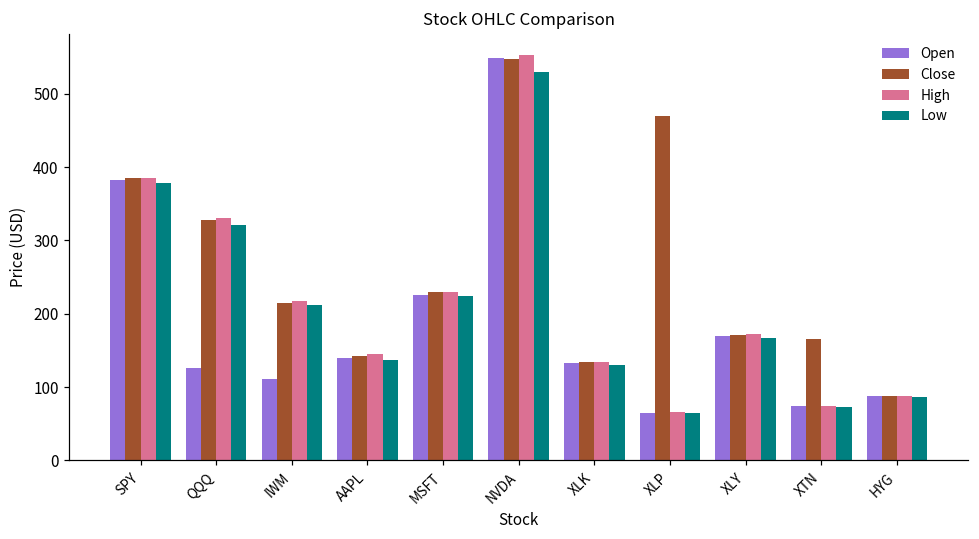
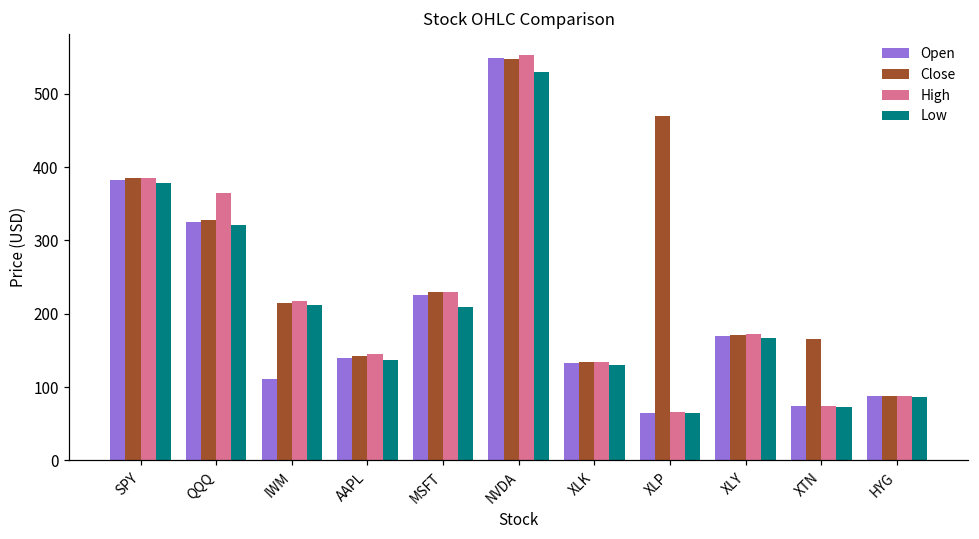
  {
    "Open": {
      "SPY": 380,
-     "QQQ": 130,
+     "QQQ": 330,
      "IWM": 110,
      "AAPL": 140,
      "MSFT": 230,
      "NVDA": 550,
      "XLK": 130,
      "XLP": 70,
      "XLY": 170,
      "XTN": 70,
      "HYG": 90
    },
    "Close": {
      "SPY": 380,
      "QQQ": 330,
      "IWM": 210,
      "AAPL": 140,
      "MSFT": 230,
      "NVDA": 550,
      "XLK": 130,
      "XLP": 470,
      "XLY": 170,
      "XTN": 170,
      "HYG": 90
    },
    "High": {
      "SPY": 380,
-     "QQQ": 330,
+     "QQQ": 360,
      "IWM": 220,
      "AAPL": 150,
      "MSFT": 230,
      "NVDA": 550,
      "XLK": 130,
      "XLP": 70,
      "XLY": 170,
      "XTN": 70,
      "HYG": 90
    },
    "Low": {
      "SPY": 380,
      "QQQ": 320,
      "IWM": 210,
      "AAPL": 140,
-     "MSFT": 220,
+     "MSFT": 210,
      "NVDA": 530,
      "XLK": 130,
      "XLP": 60,
      "XLY": 170,
      "XTN": 70,
      "HYG": 90
    }
  }
